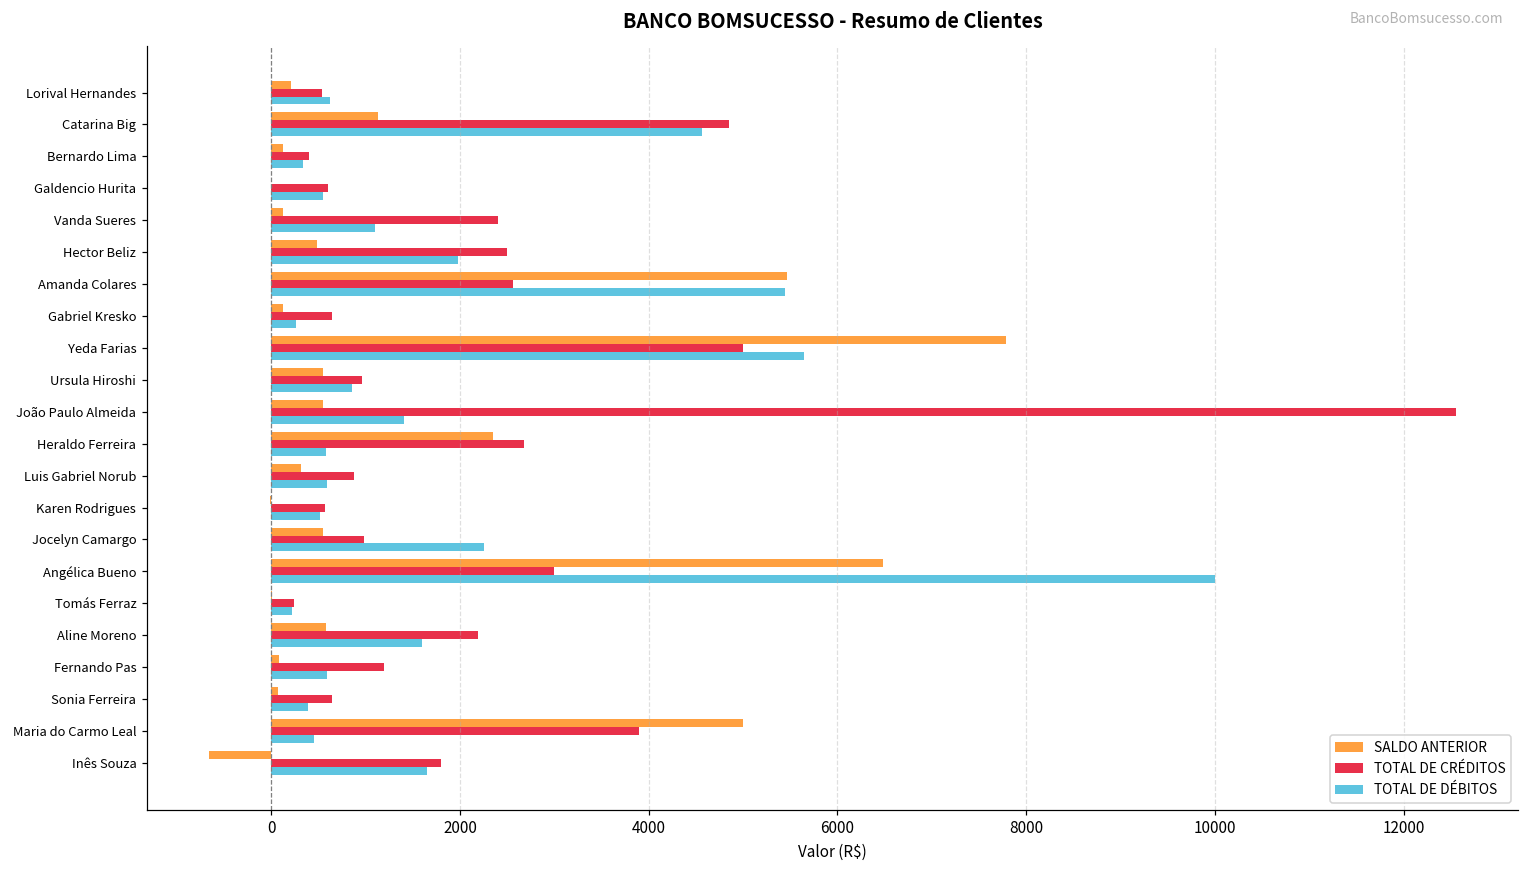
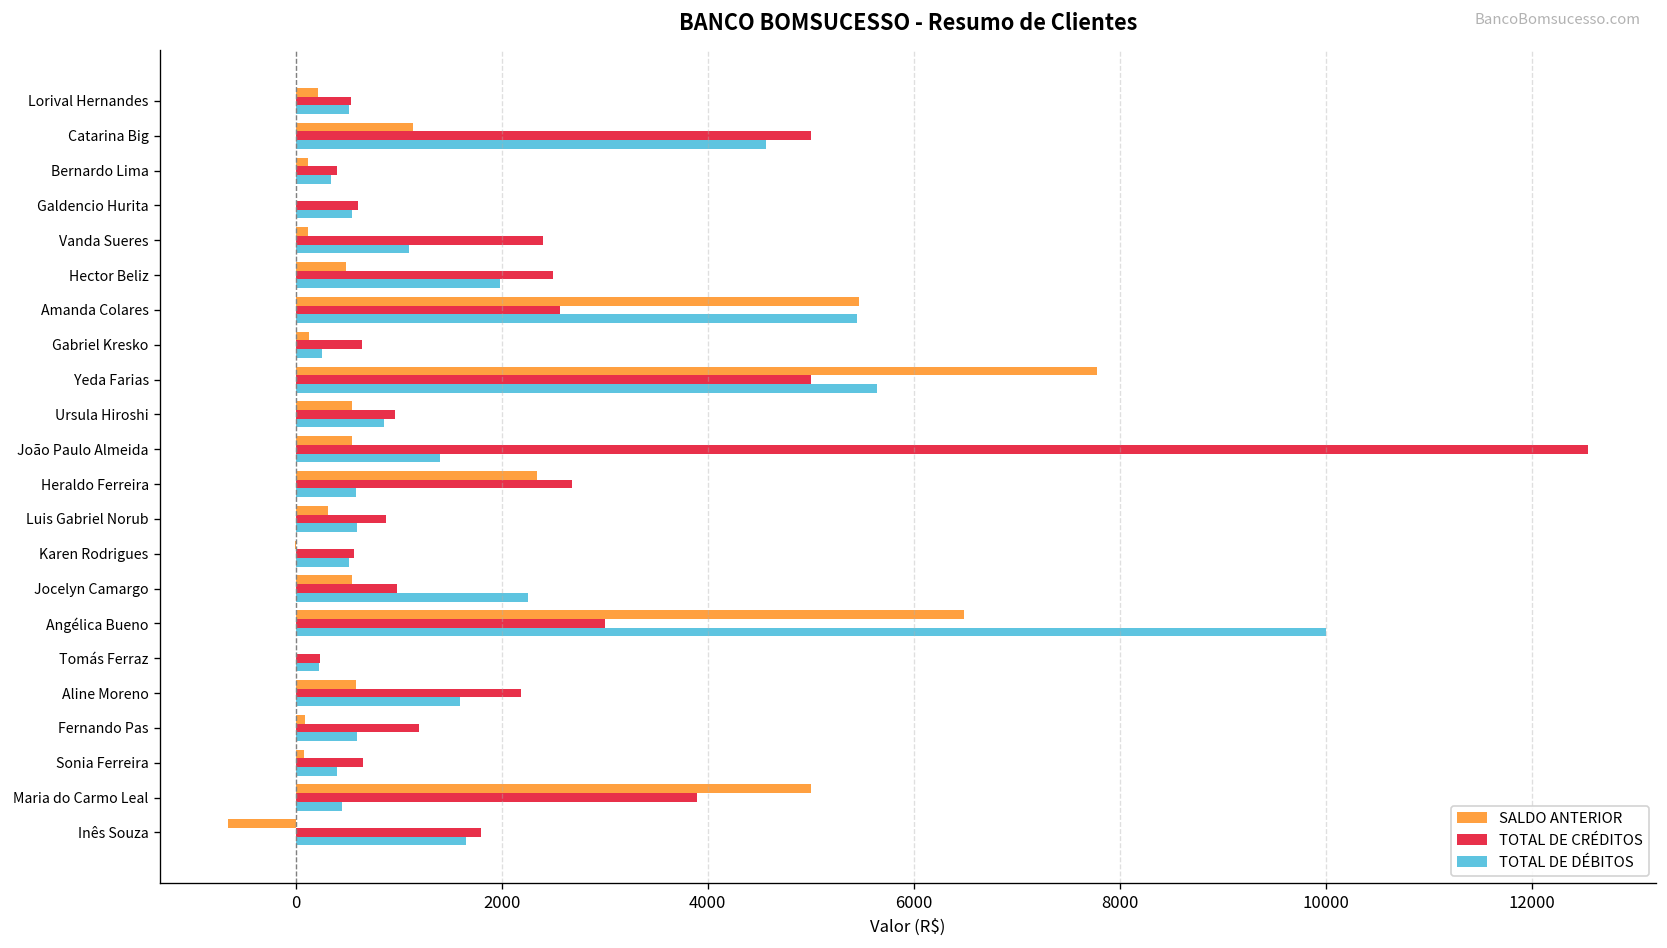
  {
    "SALDO ANTERIOR": {
      "Lorival Hernandes": 200,
      "Catarina Big": 1100,
      "Bernardo Lima": 100,
      "Vanda Sueres": 100,
      "Hector Beliz": 500,
      "Amanda Colares": 5500,
      "Gabriel Kresko": 100,
      "Yeda Farias": 7800,
      "Ursula Hiroshi": 500,
      "João Paulo Almeida": 500,
      "Heraldo Ferreira": 2300,
      "Luis Gabriel Norub": 300,
      "Jocelyn Camargo": 500,
      "Angélica Bueno": 6500,
      "Aline Moreno": 600,
      "Fernando Pas": 100,
      "Sonia Ferreira": 100,
      "Maria do Carmo Leal": 5000,
      "Inês Souza": -700
    },
    "TOTAL DE CRÉDITOS": {
      "Lorival Hernandes": 500,
-     "Catarina Big": 4800,
+     "Catarina Big": 5000,
      "Bernardo Lima": 400,
      "Galdencio Hurita": 600,
      "Vanda Sueres": 2400,
      "Hector Beliz": 2500,
      "Amanda Colares": 2600,
      "Gabriel Kresko": 600,
      "Yeda Farias": 5000,
      "Ursula Hiroshi": 1000,
      "João Paulo Almeida": 12500,
      "Heraldo Ferreira": 2700,
      "Luis Gabriel Norub": 900,
      "Karen Rodrigues": 600,
      "Jocelyn Camargo": 1000,
      "Angélica Bueno": 3000,
      "Tomás Ferraz": 200,
      "Aline Moreno": 2200,
      "Fernando Pas": 1200,
      "Sonia Ferreira": 700,
      "Maria do Carmo Leal": 3900,
      "Inês Souza": 1800
    },
    "TOTAL DE DÉBITOS": {
-     "Lorival Hernandes": 600,
+     "Lorival Hernandes": 500,
      "Catarina Big": 4600,
      "Bernardo Lima": 300,
      "Galdencio Hurita": 500,
      "Vanda Sueres": 1100,
      "Hector Beliz": 2000,
      "Amanda Colares": 5400,
      "Gabriel Kresko": 300,
      "Yeda Farias": 5600,
      "Ursula Hiroshi": 900,
      "João Paulo Almeida": 1400,
      "Heraldo Ferreira": 600,
      "Luis Gabriel Norub": 600,
      "Karen Rodrigues": 500,
      "Jocelyn Camargo": 2300,
      "Angélica Bueno": 10000,
      "Tomás Ferraz": 200,
      "Aline Moreno": 1600,
      "Fernando Pas": 600,
      "Sonia Ferreira": 400,
      "Maria do Carmo Leal": 500,
      "Inês Souza": 1700
    }
  }
